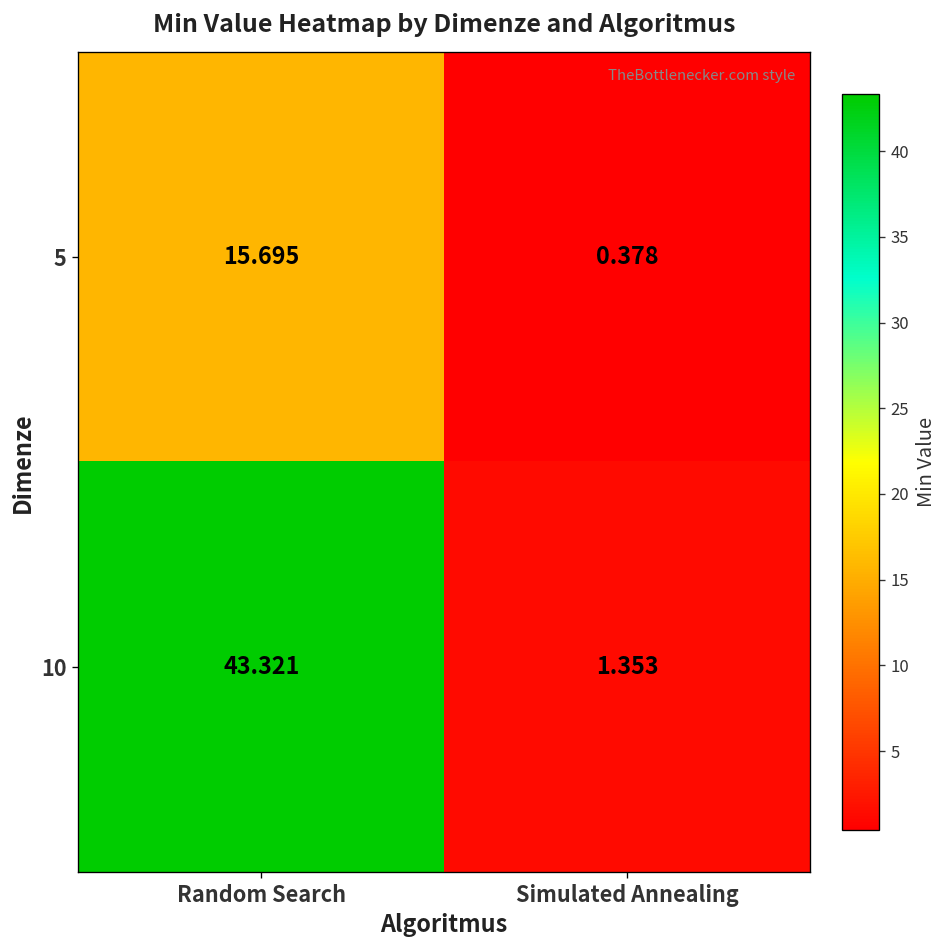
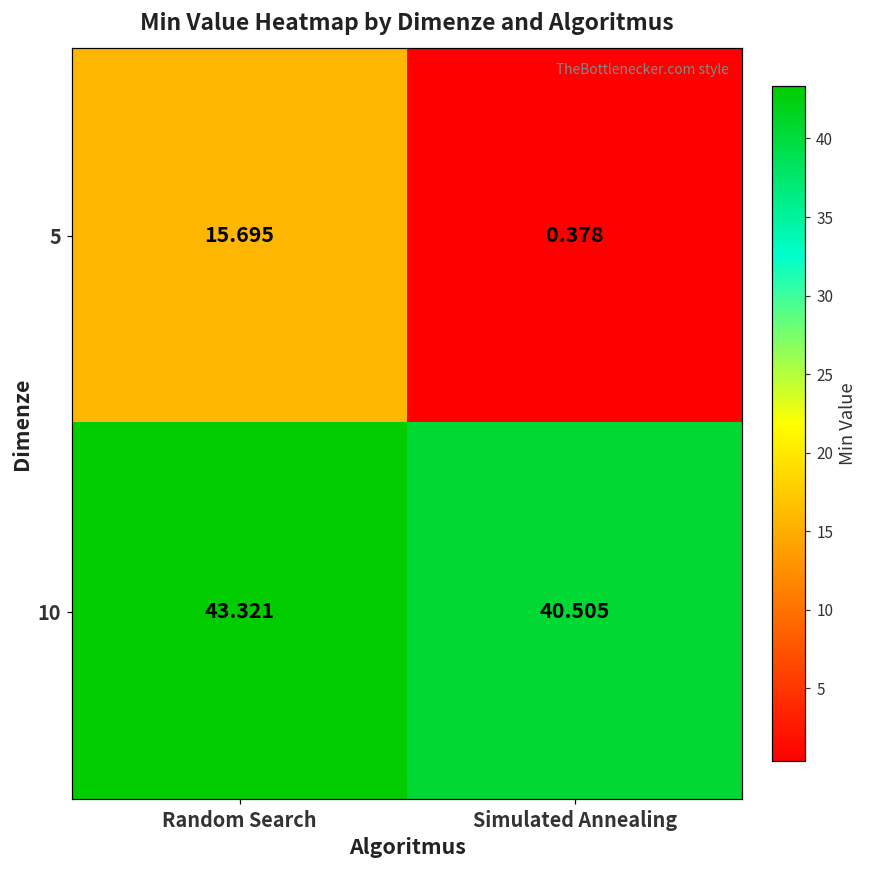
  {
    "5": {
      "Random Search": 15.695
    },
    "10": {
      "Random Search": 43.321,
-     "Simulated Annealing": 1.353
+     "Simulated Annealing": 40.505
    }
  }
